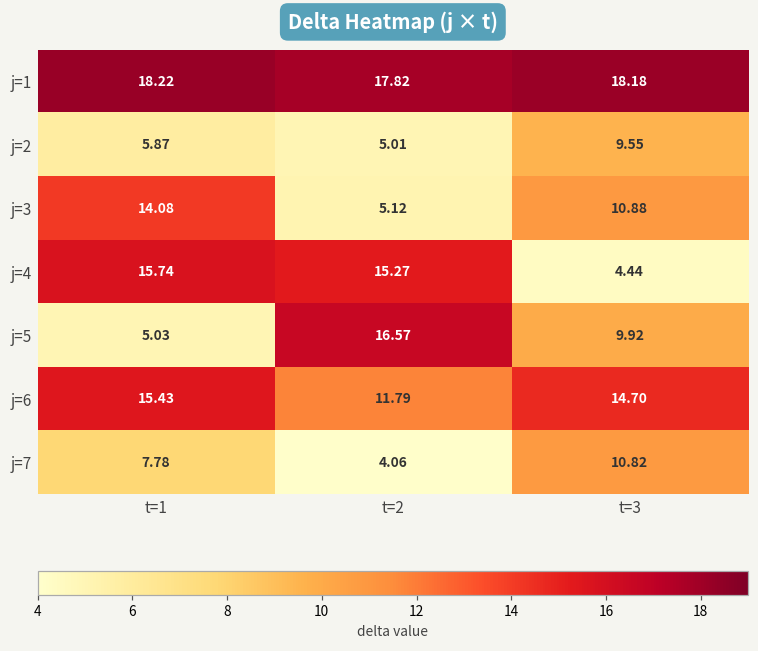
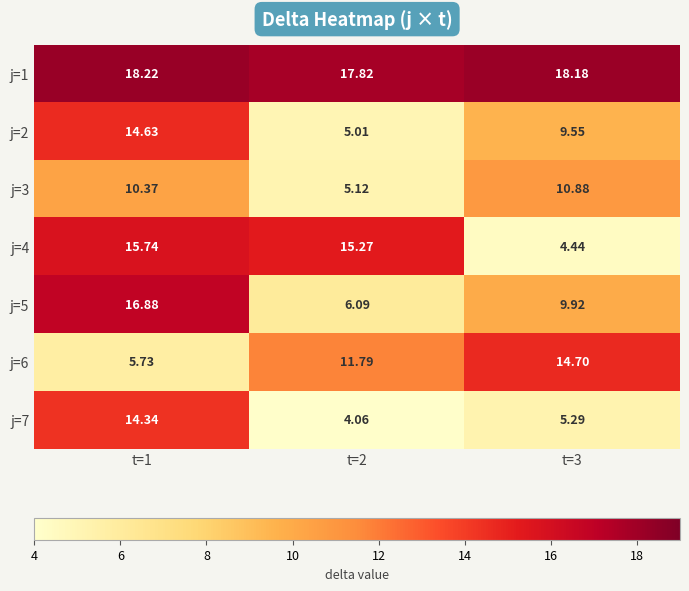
  {
    "j=1": {
      "t=1": 18.22,
      "t=2": 17.82,
      "t=3": 18.18
    },
    "j=2": {
-     "t=1": 5.87,
+     "t=1": 14.63,
      "t=2": 5.01,
      "t=3": 9.55
    },
    "j=3": {
-     "t=1": 14.08,
+     "t=1": 10.37,
      "t=2": 5.12,
      "t=3": 10.88
    },
    "j=4": {
      "t=1": 15.74,
      "t=2": 15.27,
      "t=3": 4.44
    },
    "j=5": {
-     "t=1": 5.03,
-     "t=2": 16.57,
+     "t=1": 16.88,
+     "t=2": 6.09,
      "t=3": 9.92
    },
    "j=6": {
-     "t=1": 15.43,
+     "t=1": 5.73,
      "t=2": 11.79,
      "t=3": 14.70
    },
    "j=7": {
-     "t=1": 7.78,
+     "t=1": 14.34,
      "t=2": 4.06,
-     "t=3": 10.82
+     "t=3": 5.29
    }
  }
